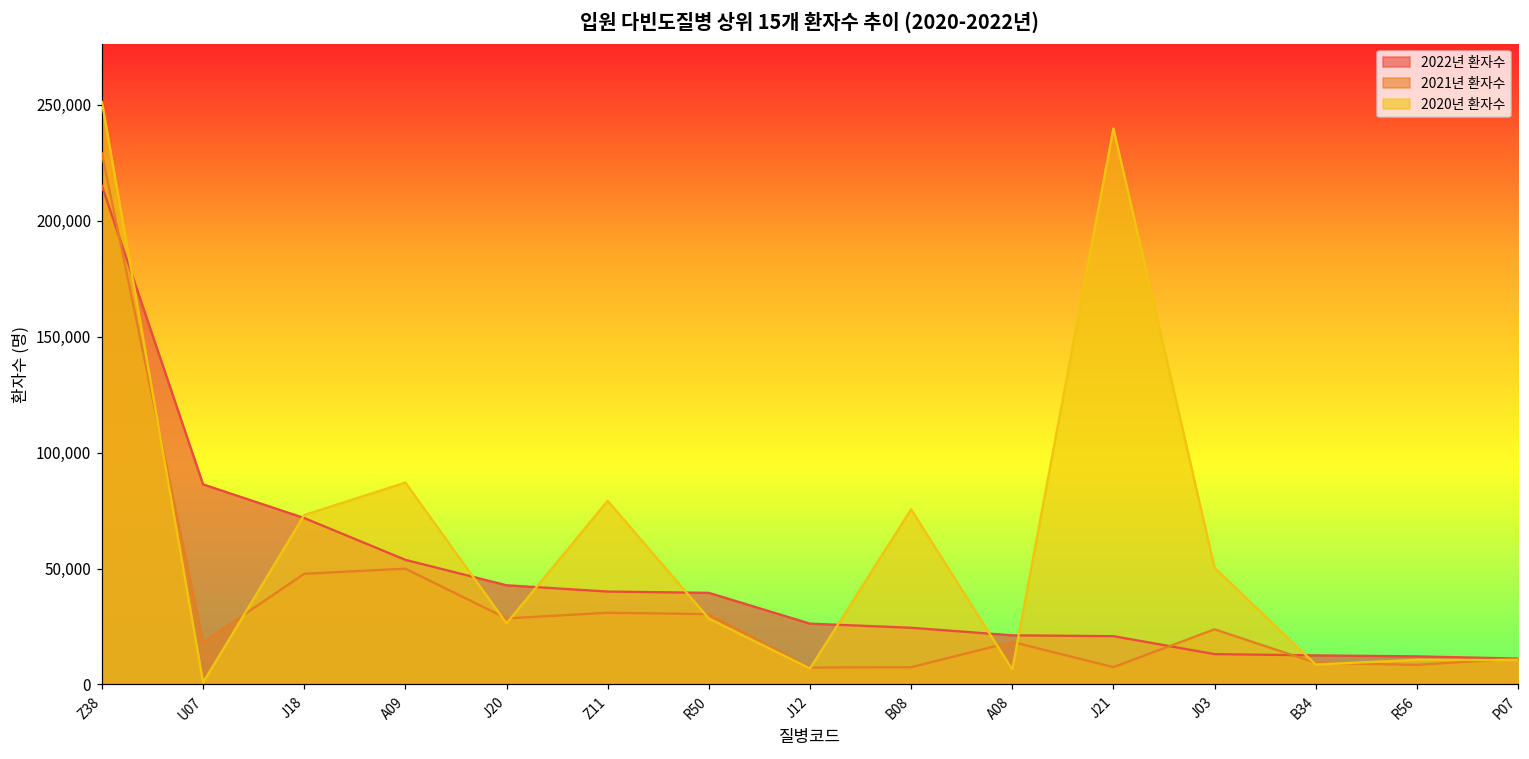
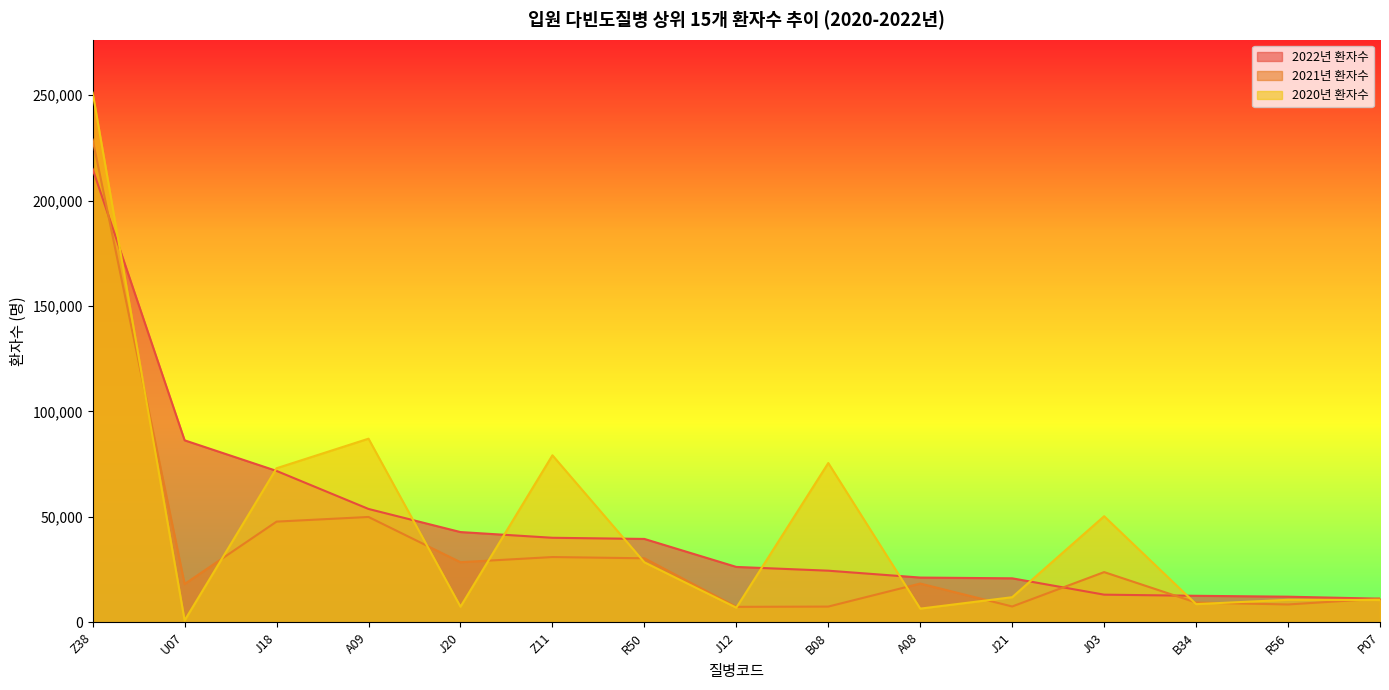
  {
    "2020년 환자수": {
      "Z38": "251,000",
      "U07": "1,000",
      "J18": "73,000",
      "A09": "87,000",
-     "J20": "26,000",
+     "J20": "7,000",
      "Z11": "79,000",
      "R50": "28,000",
      "B08": "76,000",
      "A08": "6,000",
-     "J21": "240,000",
+     "J21": "12,000",
      "J03": "50,000",
      "R56": "11,000"
    }
  }
